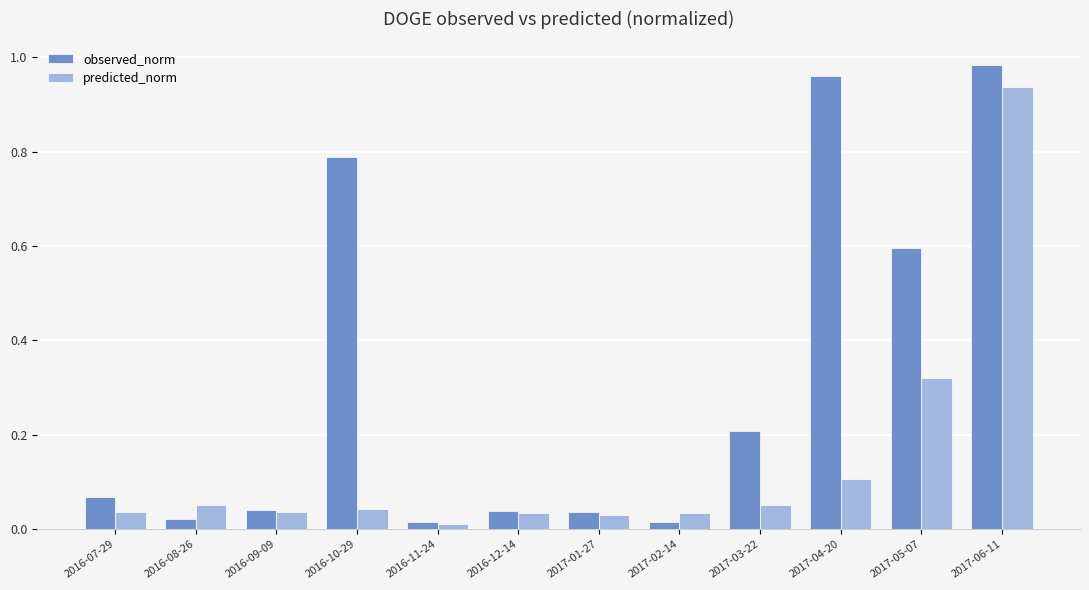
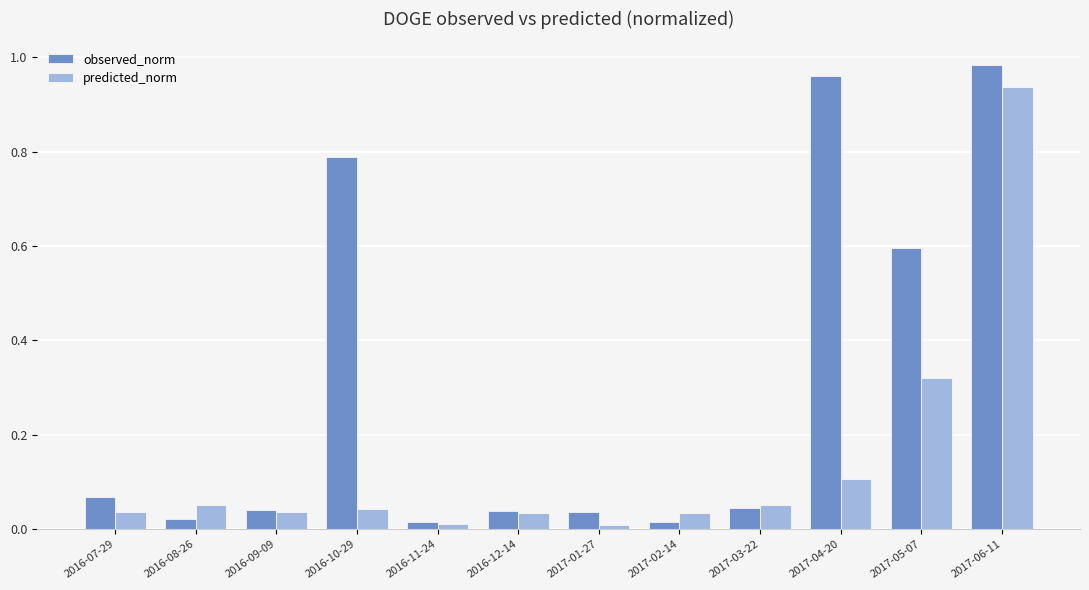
  {
    "observed_norm": {
      "2016-07-29": 0.07,
      "2016-08-26": 0.02,
      "2016-09-09": 0.04,
      "2016-10-29": 0.79,
      "2016-11-24": 0.02,
      "2016-12-14": 0.04,
      "2017-01-27": 0.04,
      "2017-02-14": 0.01,
-     "2017-03-22": 0.21,
+     "2017-03-22": 0.04,
      "2017-04-20": 0.96,
      "2017-05-07": 0.60,
      "2017-06-11": 0.98
    },
    "predicted_norm": {
      "2016-07-29": 0.04,
      "2016-08-26": 0.05,
      "2016-09-09": 0.04,
      "2016-10-29": 0.04,
      "2016-11-24": 0.01,
      "2016-12-14": 0.03,
-     "2017-01-27": 0.03,
+     "2017-01-27": 0.01,
      "2017-02-14": 0.03,
      "2017-03-22": 0.05,
      "2017-04-20": 0.11,
      "2017-05-07": 0.32,
      "2017-06-11": 0.94
    }
  }
